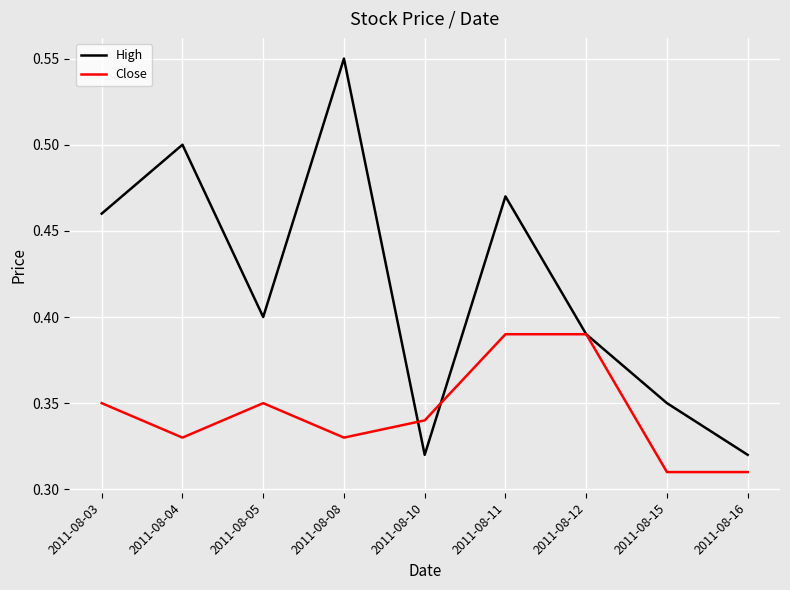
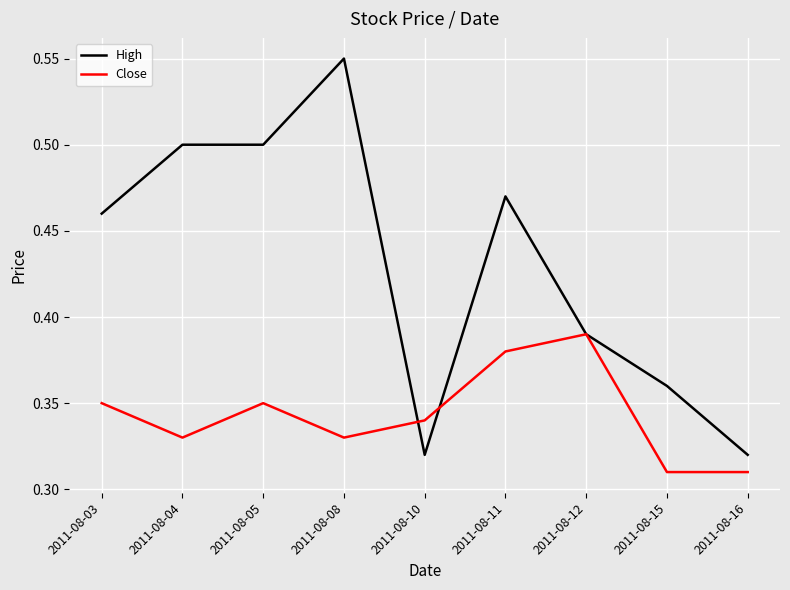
  {
    "High": {
      "2011-08-03": 0.46,
      "2011-08-04": 0.50,
-     "2011-08-05": 0.4,
+     "2011-08-05": 0.5,
      "2011-08-08": 0.55,
      "2011-08-10": 0.32,
      "2011-08-11": 0.47,
-     "2011-08-15": 0.35,
+     "2011-08-15": 0.36,
      "2011-08-16": 0.32
    },
    "Close": {
      "2011-08-03": 0.35,
      "2011-08-04": 0.33,
      "2011-08-05": 0.35,
      "2011-08-08": 0.33,
      "2011-08-10": 0.34,
-     "2011-08-11": 0.39,
+     "2011-08-11": 0.38,
      "2011-08-15": 0.31,
      "2011-08-16": 0.31
    }
  }
